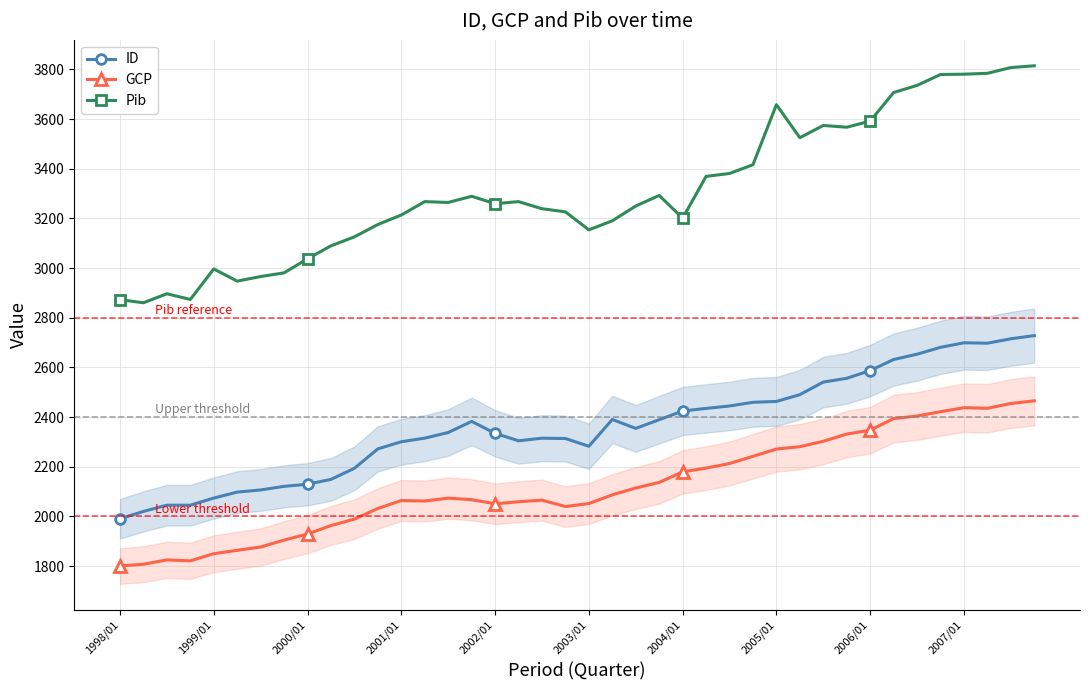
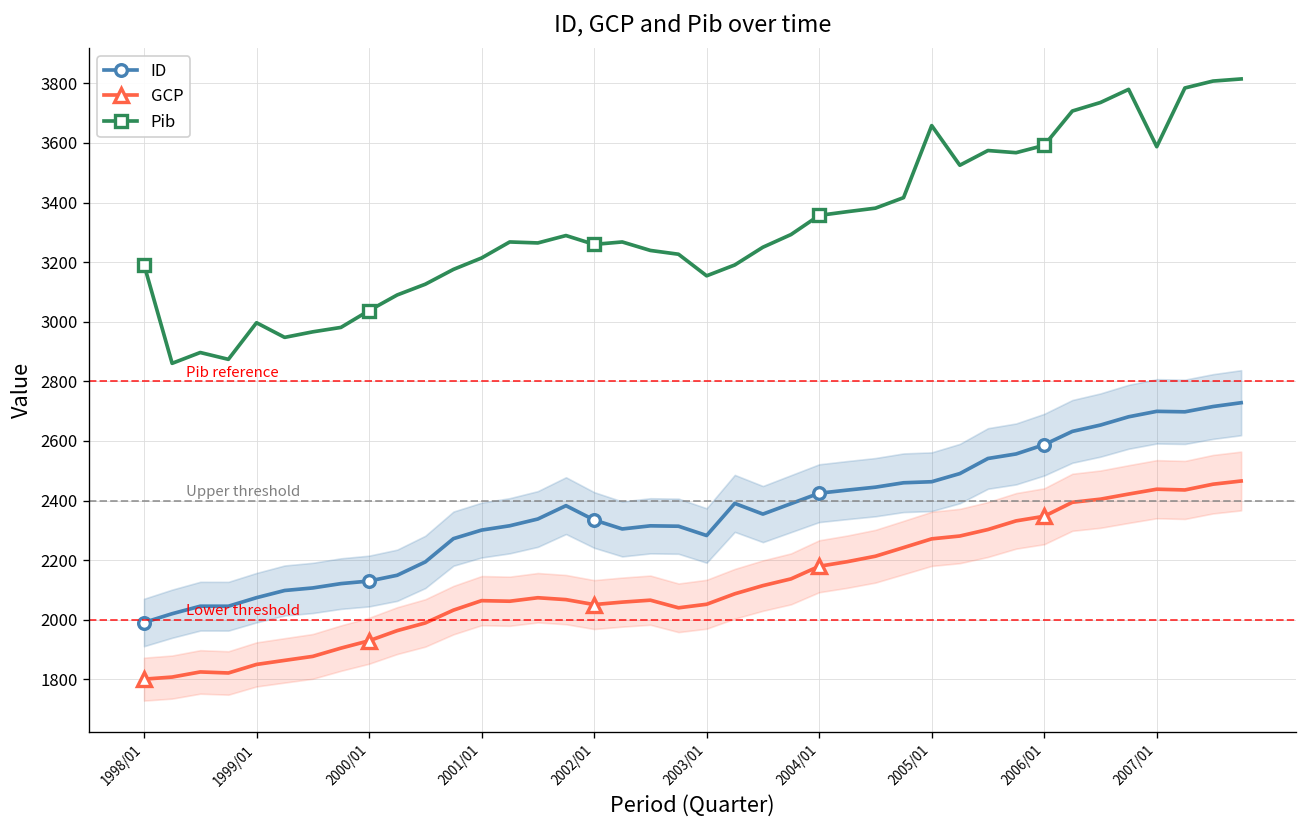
  {
    "Pib": {
-     "1998/01": 2870,
+     "1998/01": 3190,
      "1999/01": 3000,
      "2000/01": 3040,
      "2001/01": 3210,
      "2002/01": 3260,
      "2003/01": 3150,
-     "2004/01": 3200,
+     "2004/01": 3360,
      "2005/01": 3660,
      "2006/01": 3590,
-     "2007/01": 3780
+     "2007/01": 3590
    }
  }
